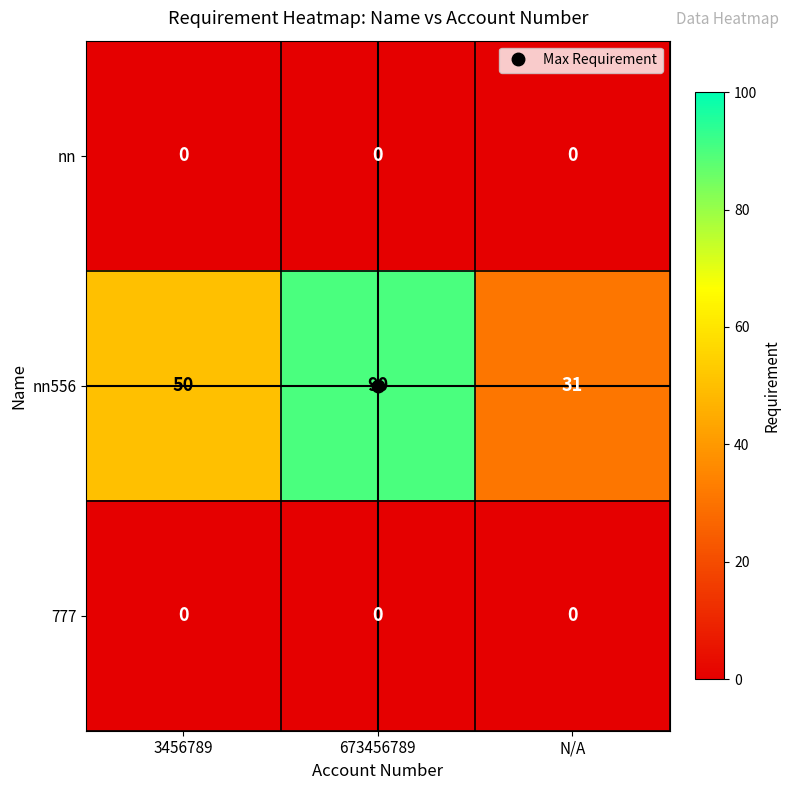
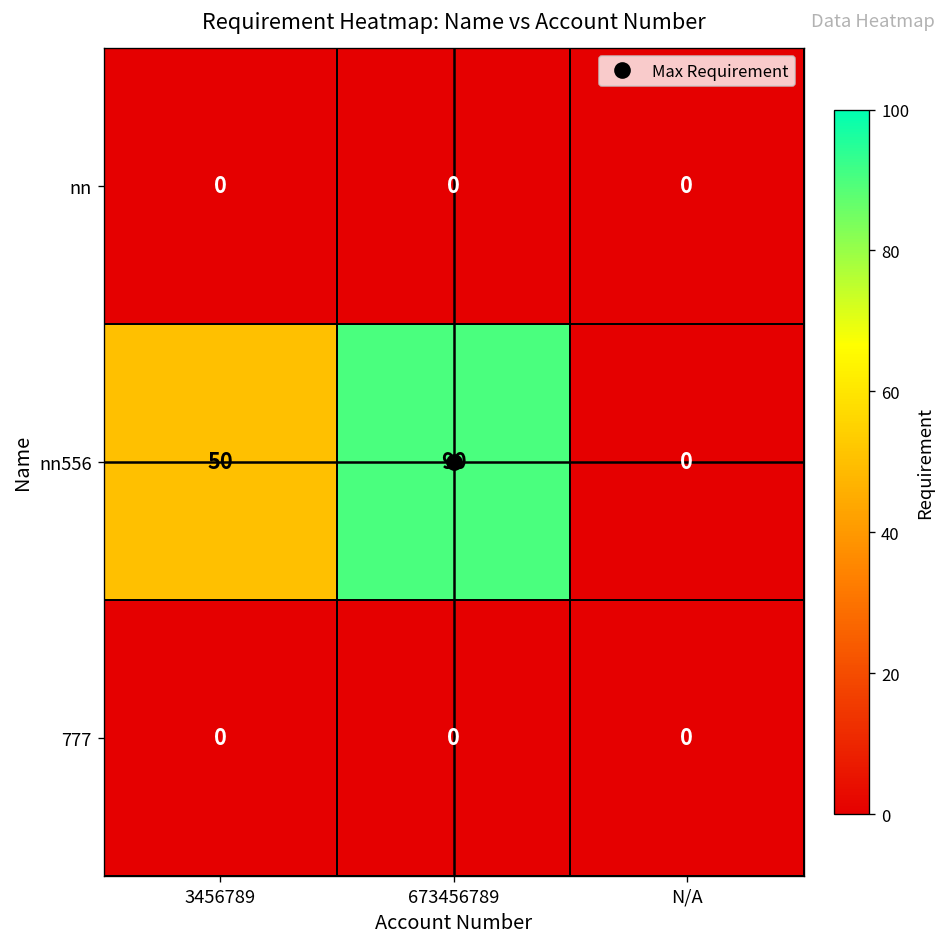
  {
    "nn": {
      "3456789": 0,
      "673456789": 0,
      "N/A": 0
    },
    "nn556": {
      "3456789": 50,
-     "N/A": 31
+     "N/A": 0
    },
    "777": {
      "3456789": 0,
      "673456789": 0,
      "N/A": 0
    }
  }
